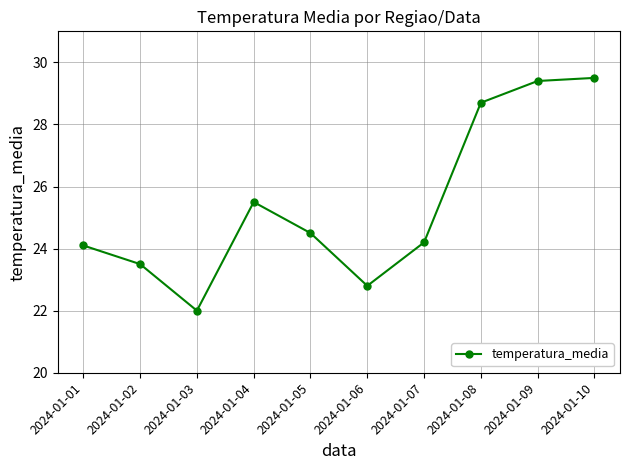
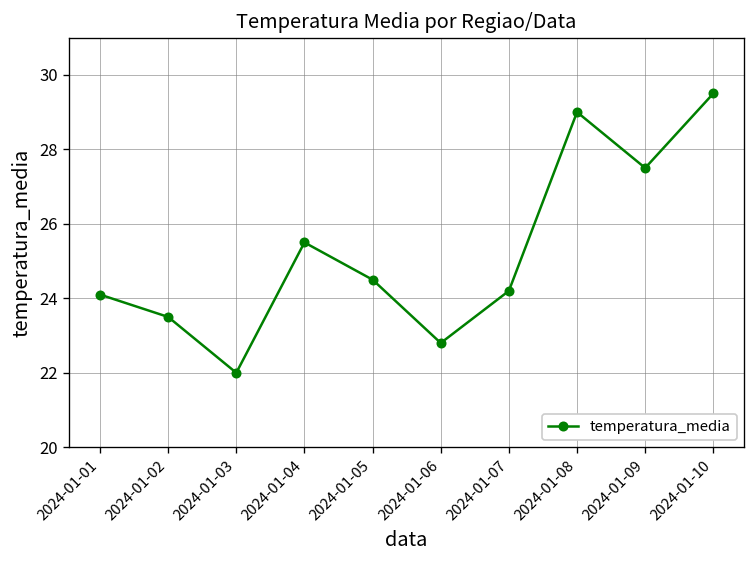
  {
    "2024-01-01": 24.1,
    "2024-01-02": 23.5,
    "2024-01-03": 22.0,
    "2024-01-04": 25.5,
    "2024-01-05": 24.5,
    "2024-01-06": 22.8,
    "2024-01-07": 24.2,
-   "2024-01-08": 28.7,
-   "2024-01-09": 29.4,
+   "2024-01-08": 29.0,
+   "2024-01-09": 27.5,
    "2024-01-10": 29.5
  }
